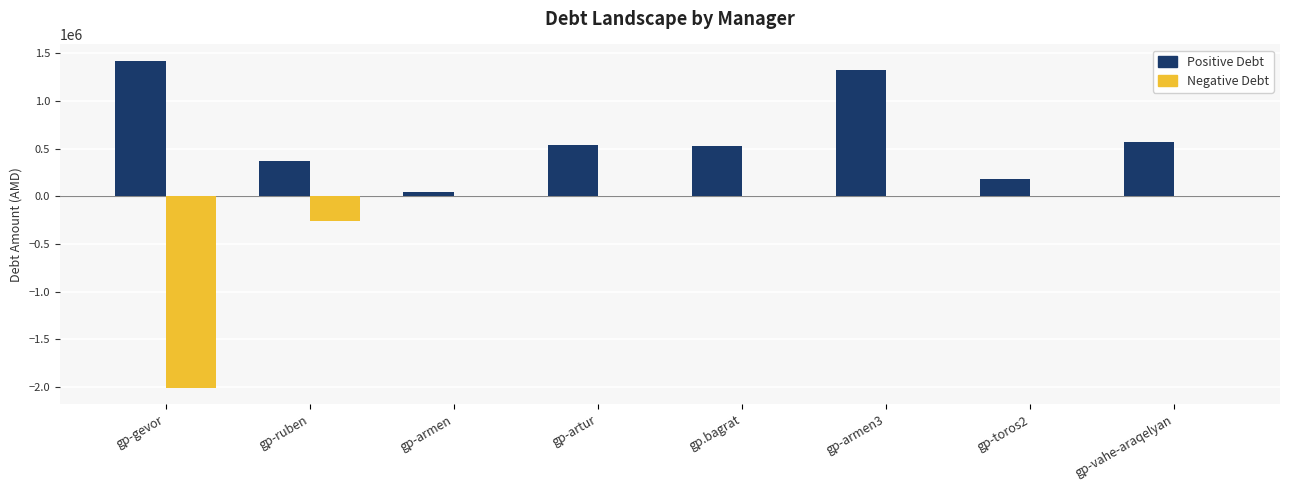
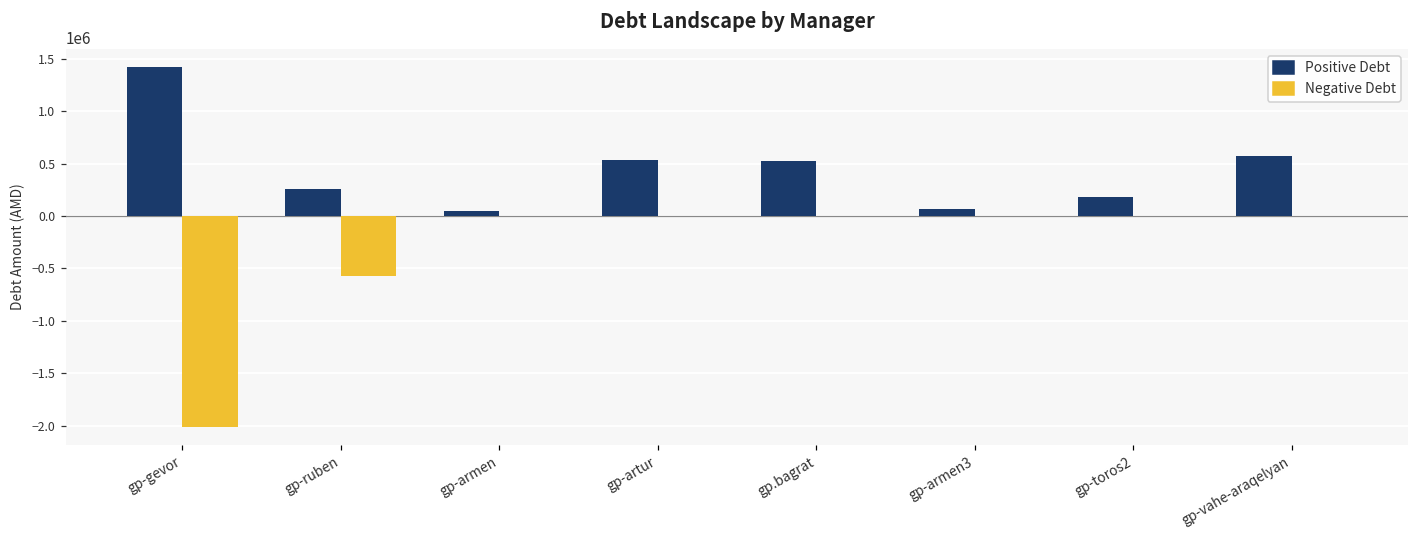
  {
    "Positive Debt": {
      "gp-gevor": 1400000,
-     "gp-ruben": 400000,
+     "gp-ruben": 300000,
      "gp-armen": 0,
      "gp-artur": 500000,
      "gp.bagrat": 500000,
-     "gp-armen3": 1300000,
+     "gp-armen3": 100000,
      "gp-toros2": 200000,
      "gp-vahe-araqelyan": 600000
    },
    "Negative Debt": {
      "gp-gevor": -2000000,
-     "gp-ruben": -300000,
+     "gp-ruben": -600000,
      "gp-armen": 0,
      "gp-artur": 0,
      "gp.bagrat": 0,
      "gp-armen3": 0,
      "gp-toros2": 0,
      "gp-vahe-araqelyan": 0
    }
  }
